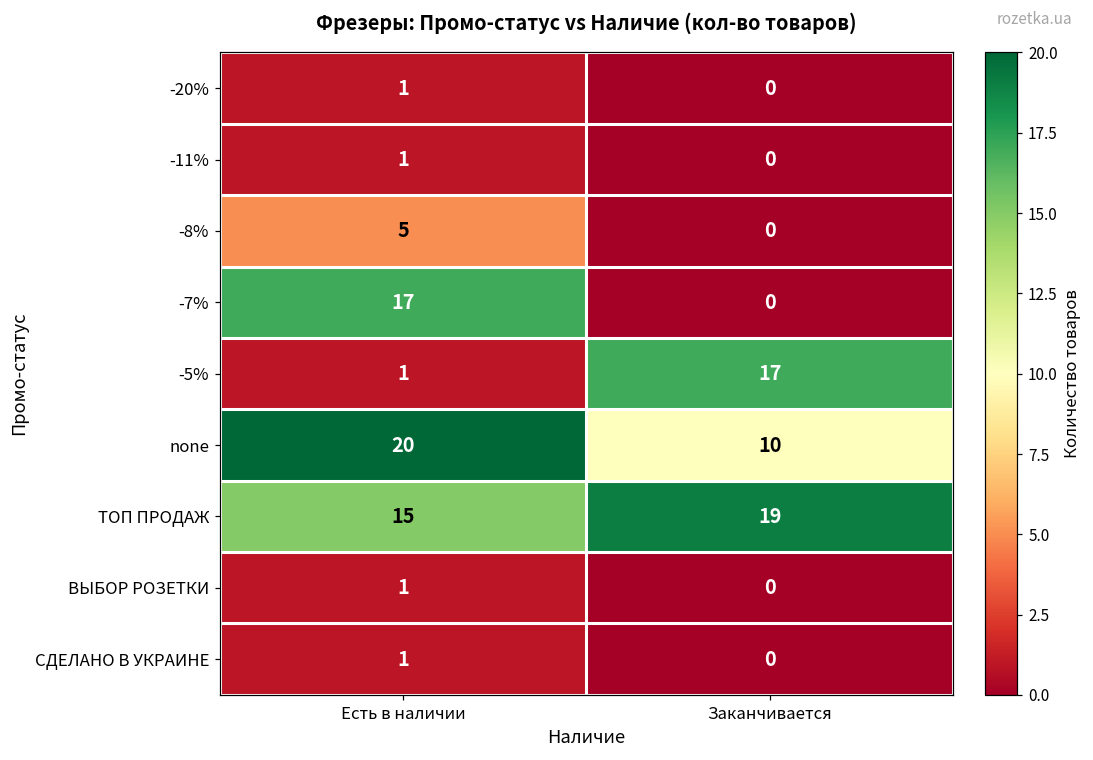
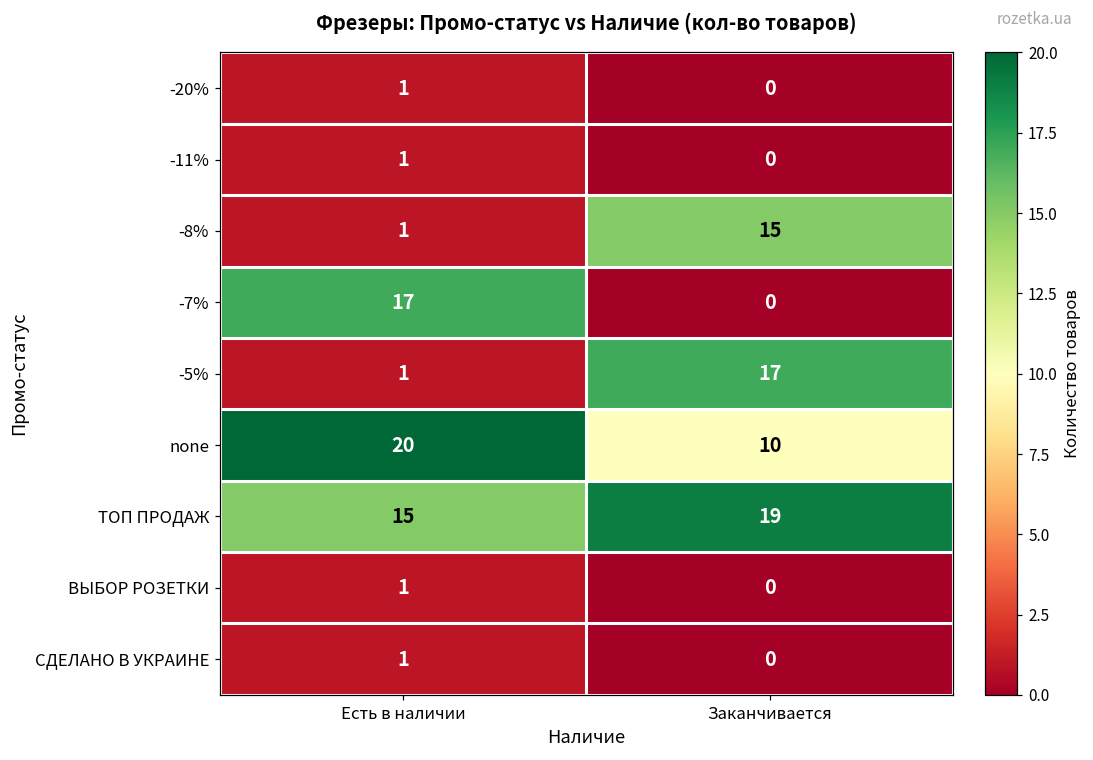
  {
    "-20%": {
      "Есть в наличии": 1,
      "Заканчивается": 0
    },
    "-11%": {
      "Есть в наличии": 1,
      "Заканчивается": 0
    },
    "-8%": {
-     "Есть в наличии": 5,
-     "Заканчивается": 0
+     "Есть в наличии": 1,
+     "Заканчивается": 15
    },
    "-7%": {
      "Есть в наличии": 17,
      "Заканчивается": 0
    },
    "-5%": {
      "Есть в наличии": 1,
      "Заканчивается": 17
    },
    "none": {
      "Есть в наличии": 20,
      "Заканчивается": 10
    },
    "ТОП ПРОДАЖ": {
      "Есть в наличии": 15,
      "Заканчивается": 19
    },
    "ВЫБОР РОЗЕТКИ": {
      "Есть в наличии": 1,
      "Заканчивается": 0
    },
    "СДЕЛАНО В УКРАИНЕ": {
      "Есть в наличии": 1,
      "Заканчивается": 0
    }
  }
